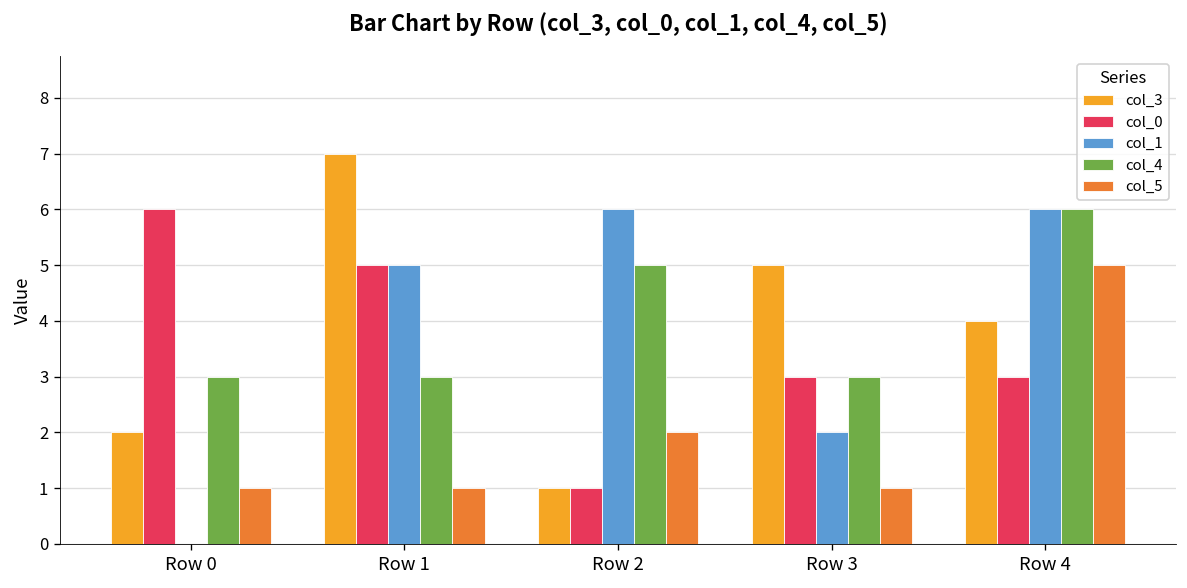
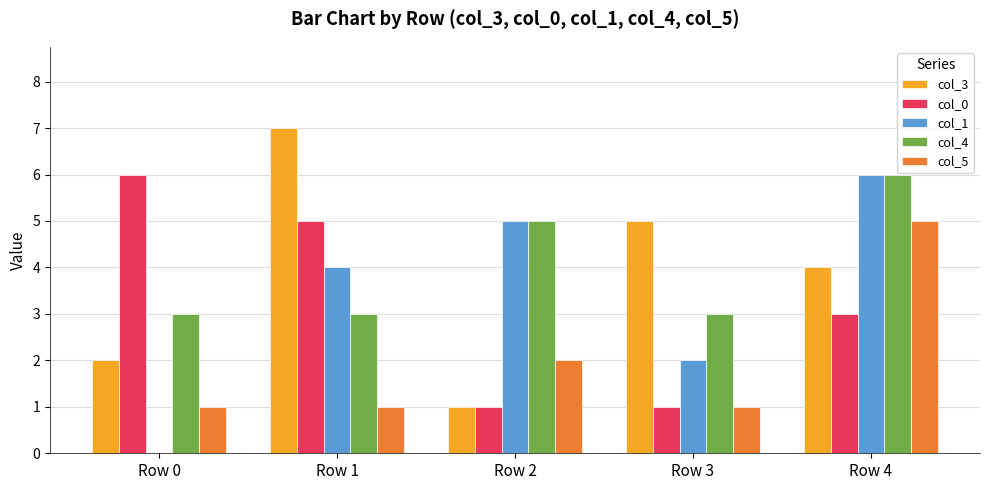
  {
    "col_0": {
      "Row 0": 6,
      "Row 1": 5,
      "Row 2": 1,
-     "Row 3": 3,
+     "Row 3": 1,
      "Row 4": 3
    },
    "col_1": {
      "Row 0": 0,
-     "Row 1": 5,
-     "Row 2": 6,
+     "Row 1": 4,
+     "Row 2": 5,
      "Row 3": 2,
      "Row 4": 6
    },
    "col_4": {
      "Row 0": 3,
      "Row 1": 3,
      "Row 2": 5,
      "Row 3": 3,
      "Row 4": 6
    }
  }
